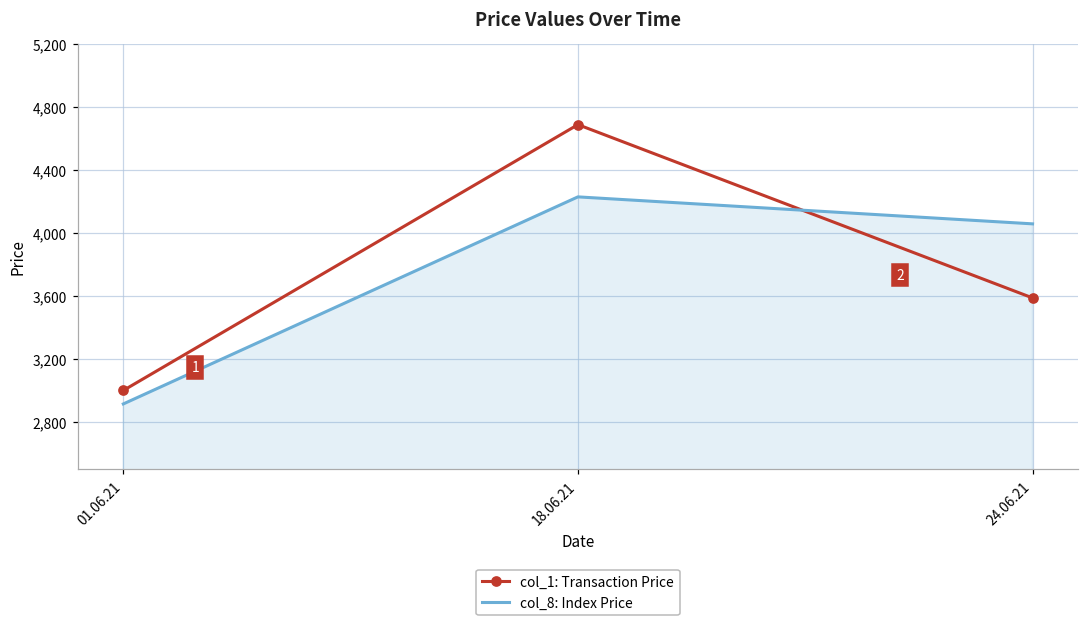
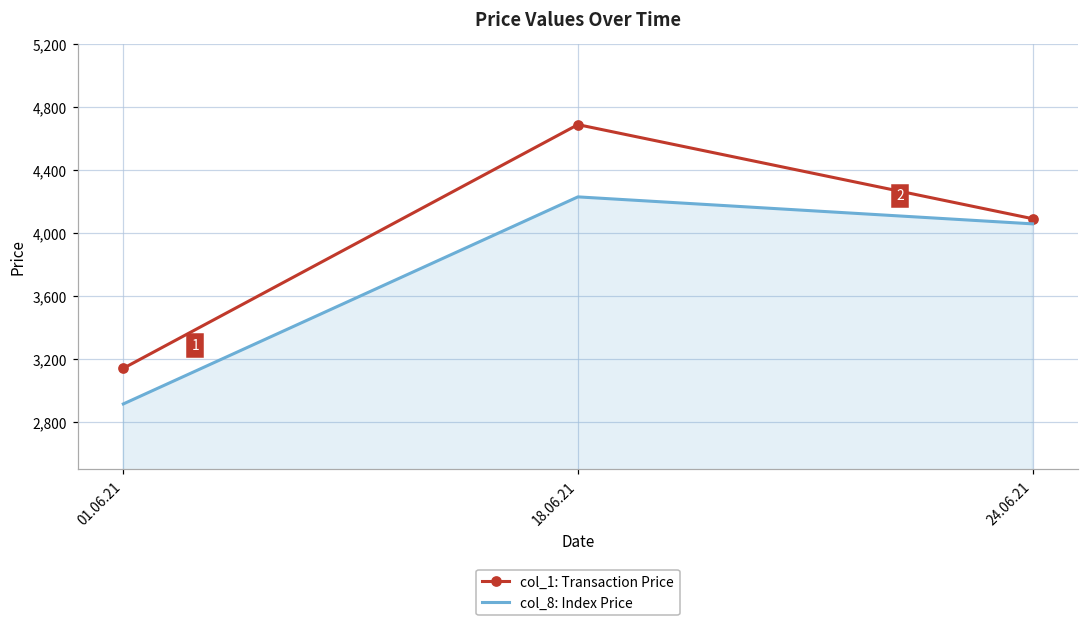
  {
    "col_1: Transaction Price": {
-     "01.06.21": "3,000",
+     "01.06.21": "3,140",
      "18.06.21": "4,690",
-     "24.06.21": "3,590"
+     "24.06.21": "4,090"
    },
    "col_8: Index Price": {
      "01.06.21": "2,910",
      "18.06.21": "4,230",
      "24.06.21": "4,060"
    }
  }
